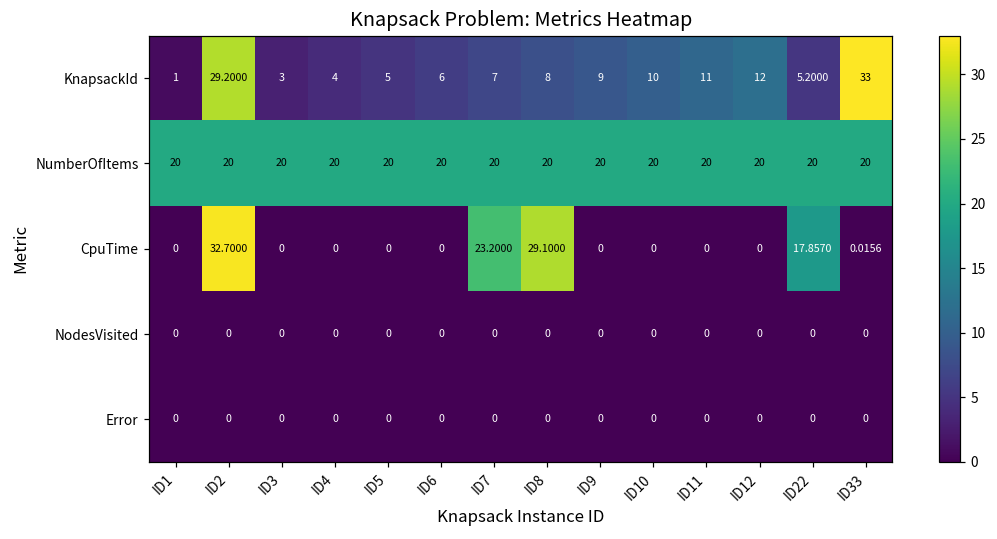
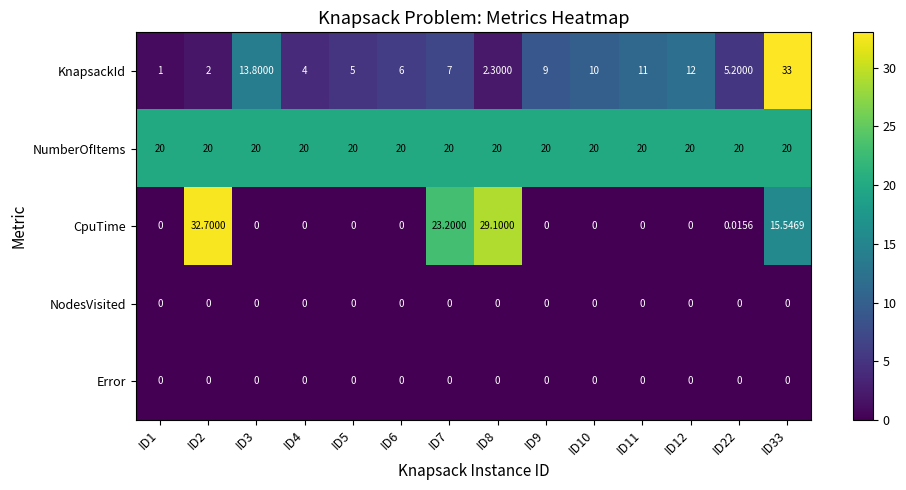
  {
    "KnapsackId": {
      "ID1": 1,
-     "ID2": 29.2000,
-     "ID3": 3,
+     "ID2": 2,
+     "ID3": 13.8000,
      "ID4": 4,
      "ID5": 5,
      "ID6": 6,
      "ID7": 7,
-     "ID8": 8,
+     "ID8": 2.3000,
      "ID9": 9,
      "ID10": 10,
      "ID11": 11,
      "ID12": 12,
      "ID22": 5.2000,
      "ID33": 33
    },
    "NumberOfItems": {
      "ID1": 20,
      "ID2": 20,
      "ID3": 20,
      "ID4": 20,
      "ID5": 20,
      "ID6": 20,
      "ID7": 20,
      "ID8": 20,
      "ID9": 20,
      "ID10": 20,
      "ID11": 20,
      "ID12": 20,
      "ID22": 20,
      "ID33": 20
    },
    "CpuTime": {
      "ID1": 0,
      "ID2": 32.7000,
      "ID3": 0,
      "ID4": 0,
      "ID5": 0,
      "ID6": 0,
      "ID7": 23.2000,
      "ID8": 29.1000,
      "ID9": 0,
      "ID10": 0,
      "ID11": 0,
      "ID12": 0,
-     "ID22": 17.8570,
-     "ID33": 0.0156
+     "ID22": 0.0156,
+     "ID33": 15.5469
    },
    "NodesVisited": {
      "ID1": 0,
      "ID2": 0,
      "ID3": 0,
      "ID4": 0,
      "ID5": 0,
      "ID6": 0,
      "ID7": 0,
      "ID8": 0,
      "ID9": 0,
      "ID10": 0,
      "ID11": 0,
      "ID12": 0,
      "ID22": 0,
      "ID33": 0
    },
    "Error": {
      "ID1": 0,
      "ID2": 0,
      "ID3": 0,
      "ID4": 0,
      "ID5": 0,
      "ID6": 0,
      "ID7": 0,
      "ID8": 0,
      "ID9": 0,
      "ID10": 0,
      "ID11": 0,
      "ID12": 0,
      "ID22": 0,
      "ID33": 0
    }
  }
